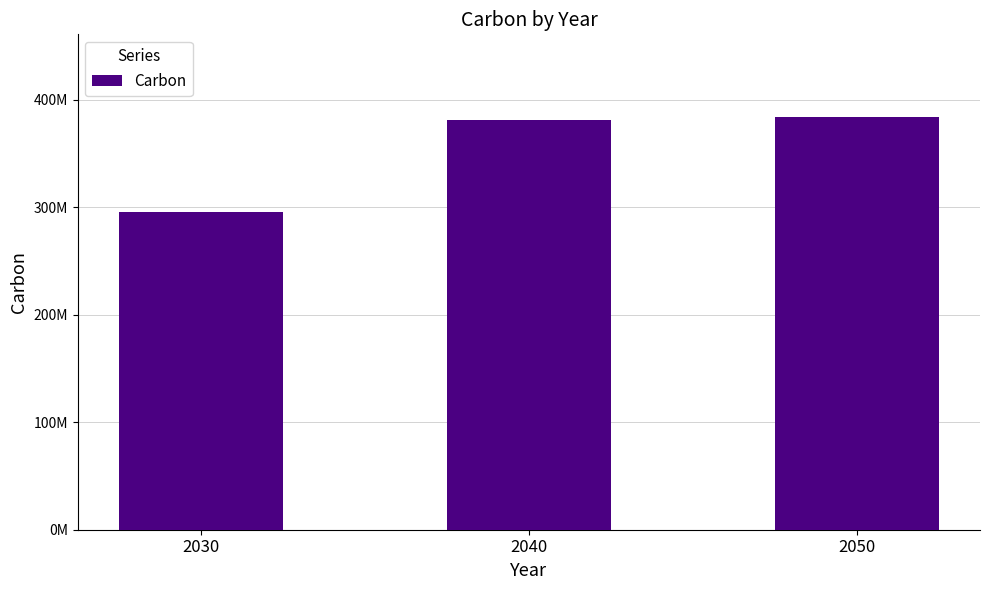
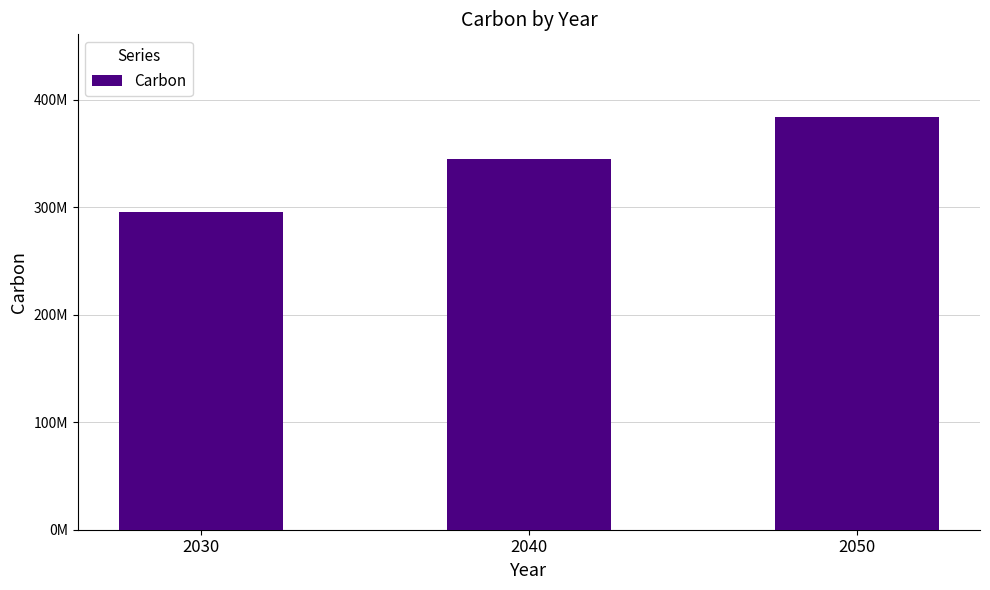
  {
    "2030": 295000000,
-   "2040": 381000000,
+   "2040": 345000000,
    "2050": 384000000
  }
